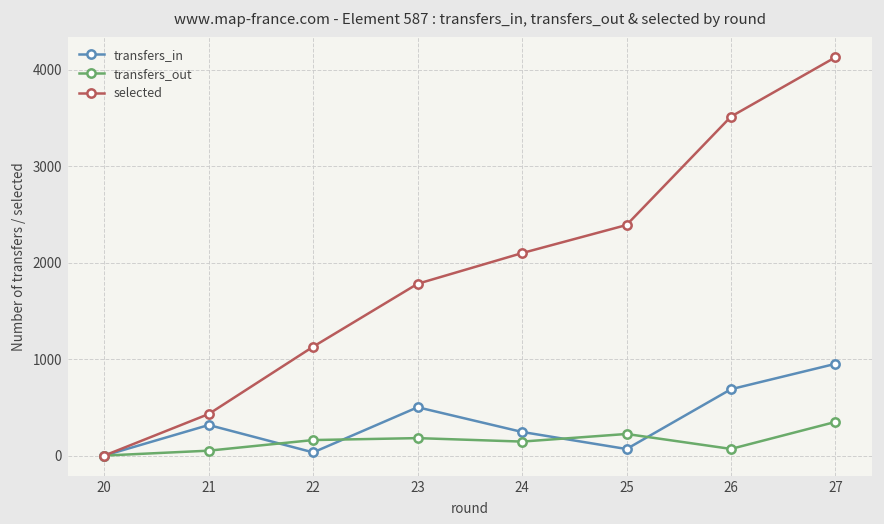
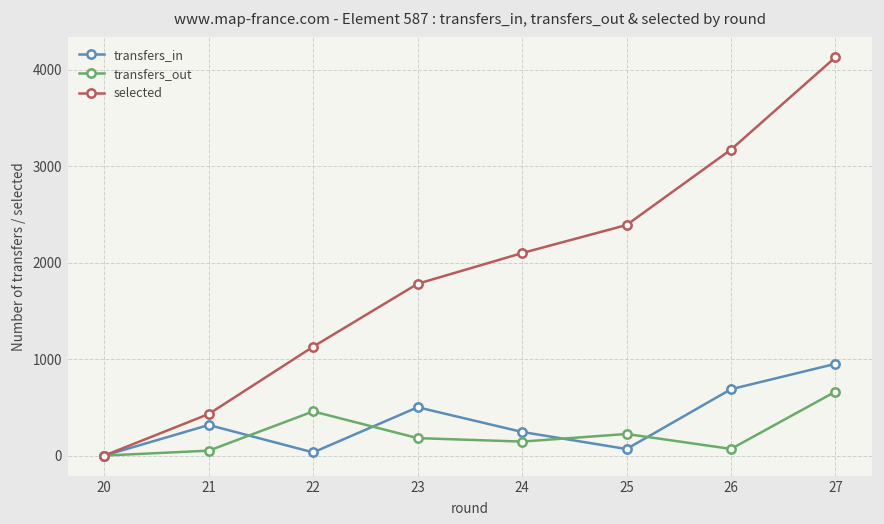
  {
    "transfers_in": {
      "21": 300,
      "22": 0,
      "23": 500,
      "24": 200,
      "25": 100,
      "26": 700,
      "27": 1000
    },
    "transfers_out": {
      "21": 100,
-     "22": 200,
+     "22": 500,
      "23": 200,
      "24": 100,
      "25": 200,
      "26": 100,
-     "27": 300
+     "27": 700
    },
    "selected": {
      "21": 400,
      "22": 1100,
      "23": 1800,
      "24": 2100,
      "25": 2400,
-     "26": 3500,
+     "26": 3200,
      "27": 4100
    }
  }
